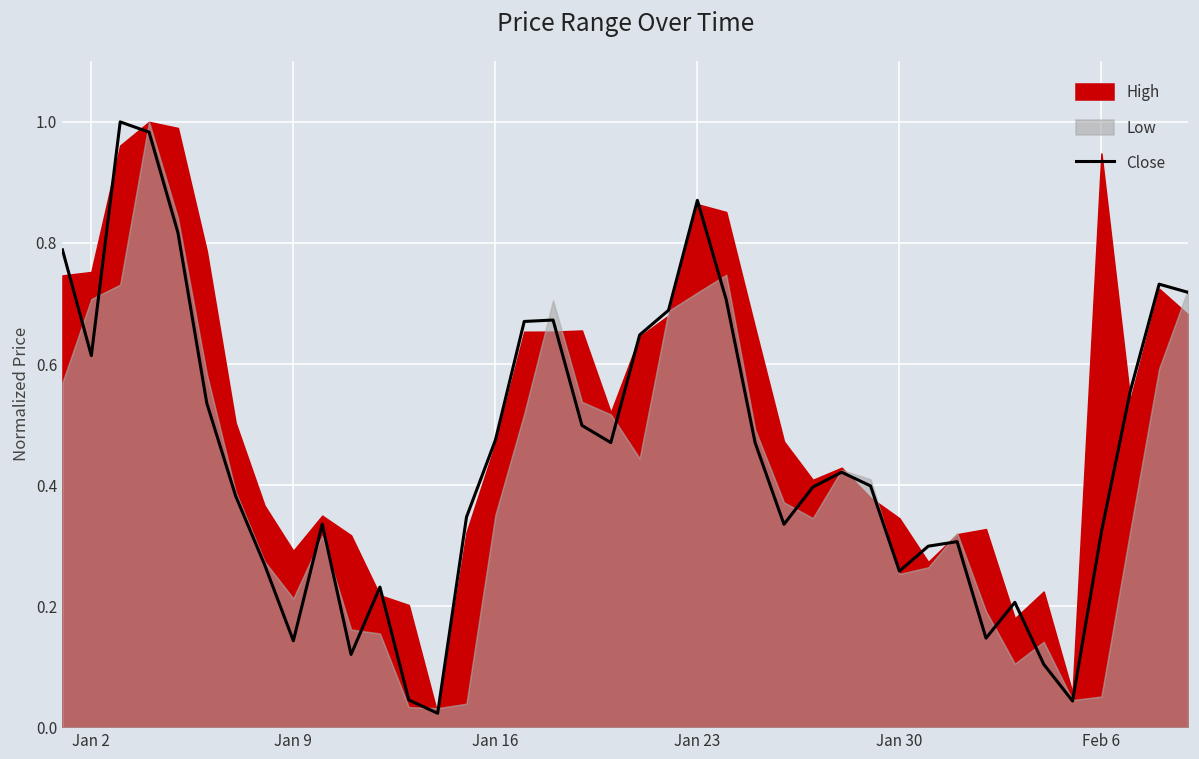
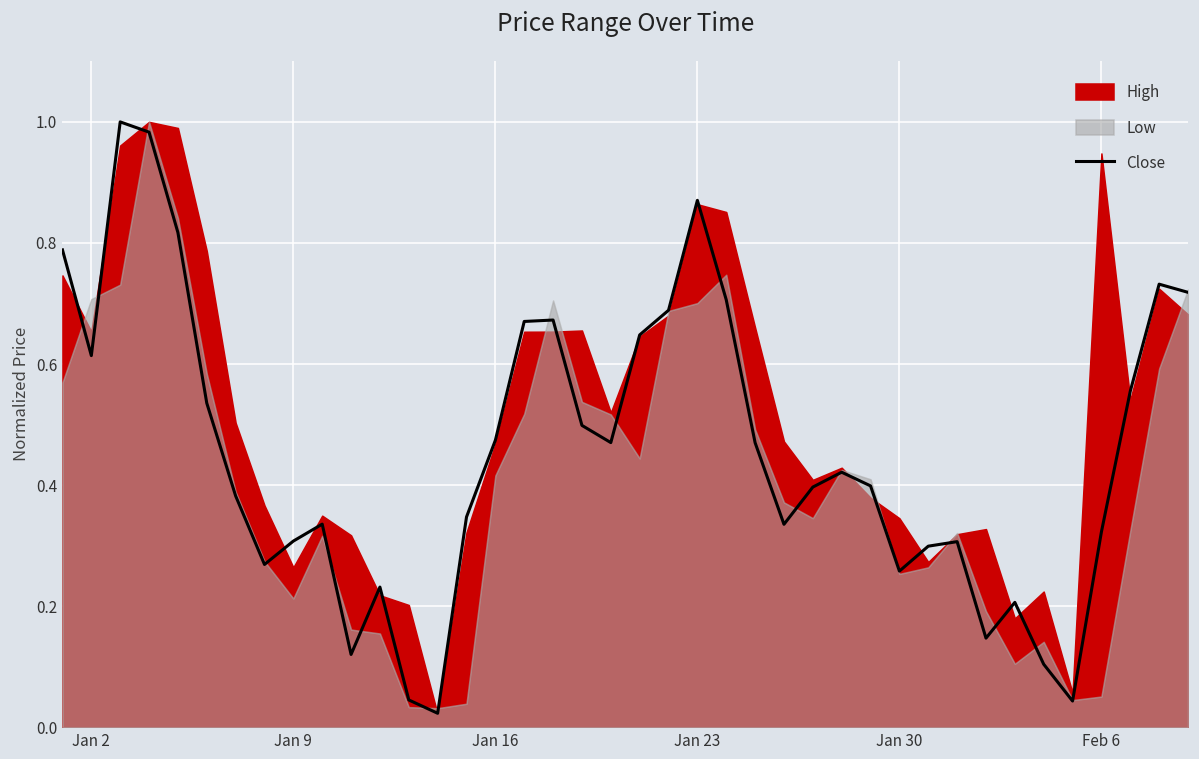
  {
    "High": {
-     "Jan 2": 0.75,
-     "Jan 9": 0.29,
+     "Jan 2": 0.65,
+     "Jan 9": 0.26,
      "Jan 16": 0.47,
      "Jan 23": 0.86,
      "Jan 30": 0.35,
      "Feb 6": 0.95
    },
    "Close": {
      "Jan 2": 0.61,
-     "Jan 9": 0.14,
+     "Jan 9": 0.31,
      "Jan 16": 0.47,
      "Jan 23": 0.87,
      "Feb 6": 0.32
    },
    "Low": {
      "Jan 2": 0.71,
      "Jan 9": 0.21,
-     "Jan 16": 0.35,
-     "Jan 23": 0.72,
+     "Jan 16": 0.42,
+     "Jan 23": 0.70,
      "Feb 6": 0.05
    }
  }
